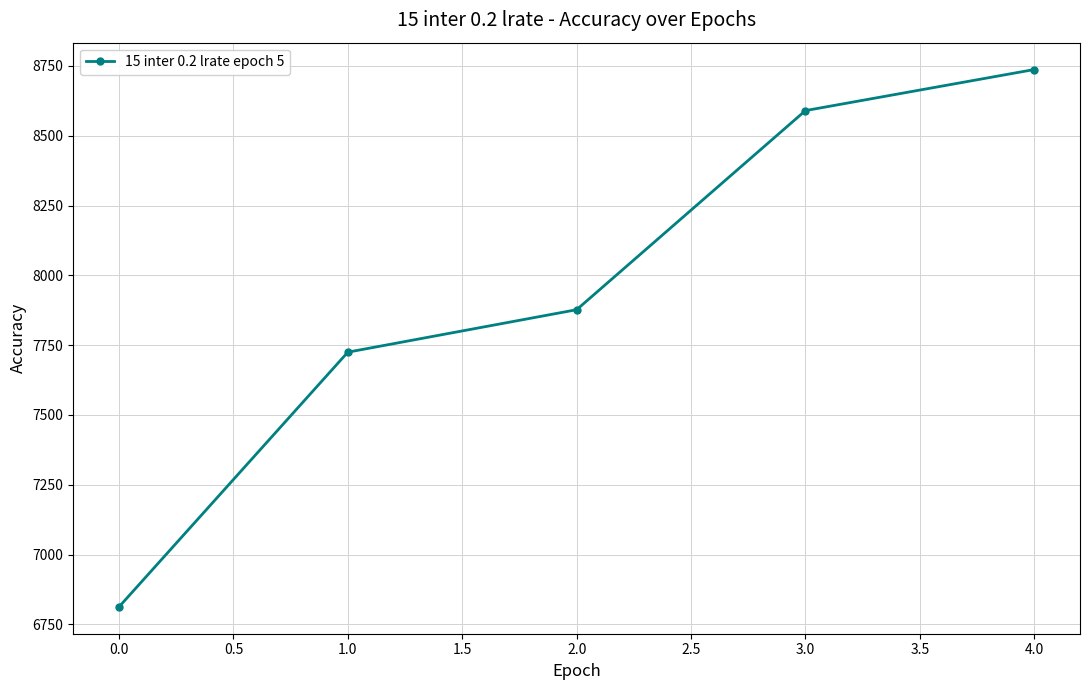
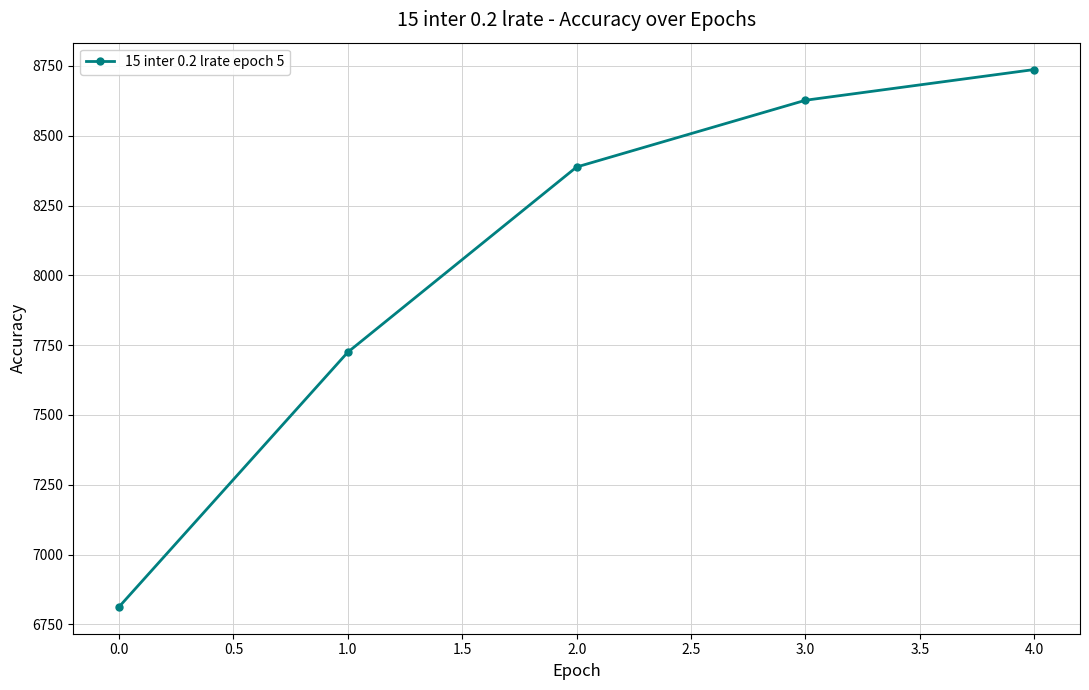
  {
    "0.0": 6810,
    "1.0": 7730,
-   "2.0": 7880,
-   "3.0": 8590,
+   "2.0": 8390,
+   "3.0": 8630,
    "4.0": 8740
  }
